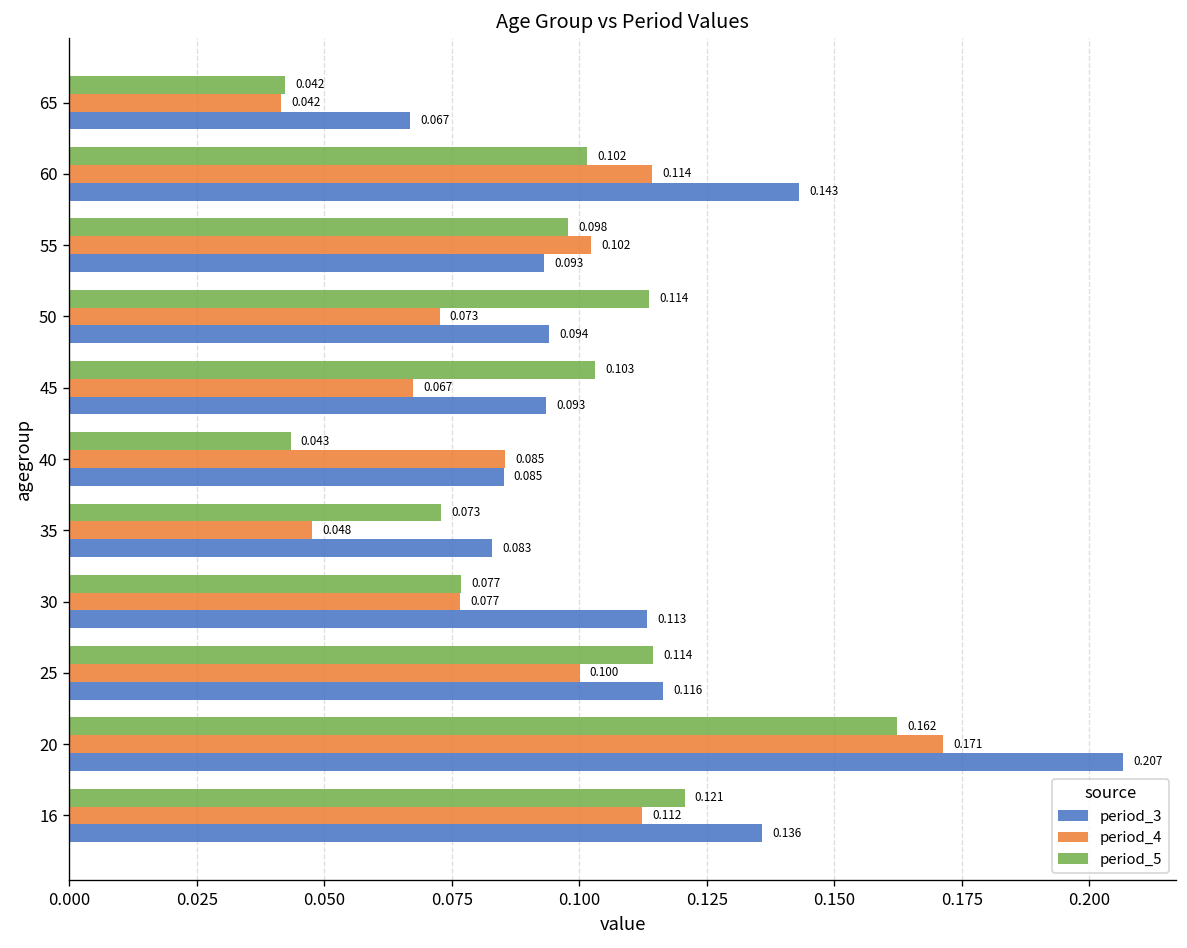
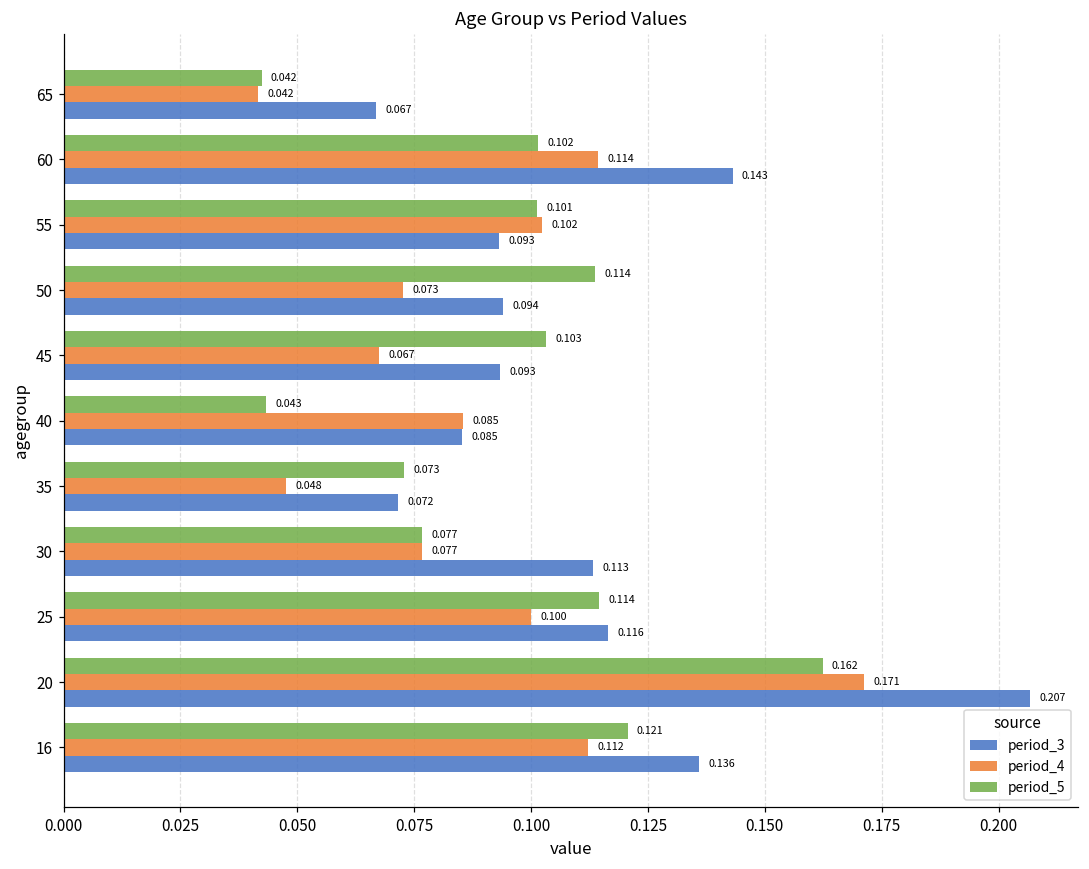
  {
    "period_3": {
      "65": 0.067,
      "60": 0.143,
      "55": 0.093,
      "50": 0.094,
      "45": 0.093,
      "40": 0.085,
-     "35": 0.083,
+     "35": 0.072,
      "30": 0.113,
      "25": 0.116,
      "20": 0.207,
      "16": 0.136
    },
    "period_4": {
      "65": 0.042,
      "60": 0.114,
      "55": 0.102,
      "50": 0.073,
      "45": 0.067,
      "40": 0.085,
      "35": 0.048,
      "30": 0.077,
      "25": 0.100,
      "20": 0.171,
      "16": 0.112
    },
    "period_5": {
      "65": 0.042,
      "60": 0.102,
-     "55": 0.098,
+     "55": 0.101,
      "50": 0.114,
      "45": 0.103,
      "40": 0.043,
      "35": 0.073,
      "30": 0.077,
      "25": 0.114,
      "20": 0.162,
      "16": 0.121
    }
  }
